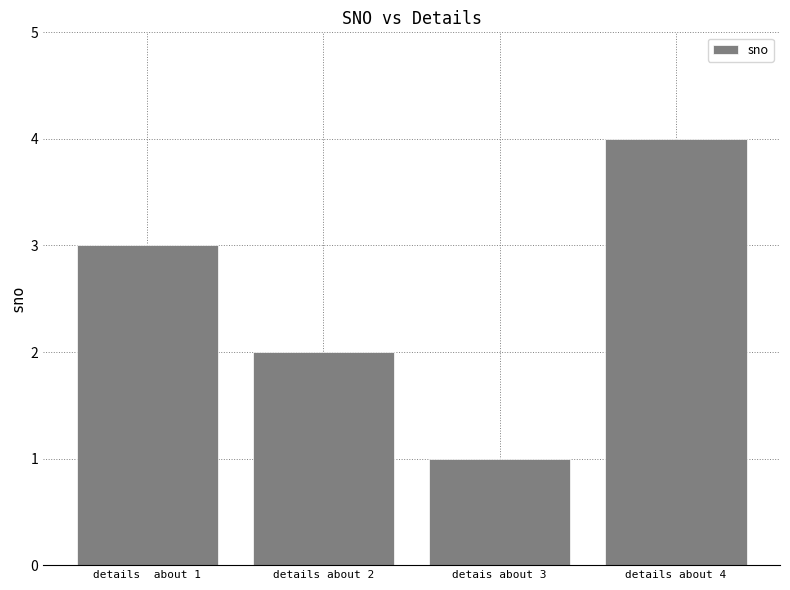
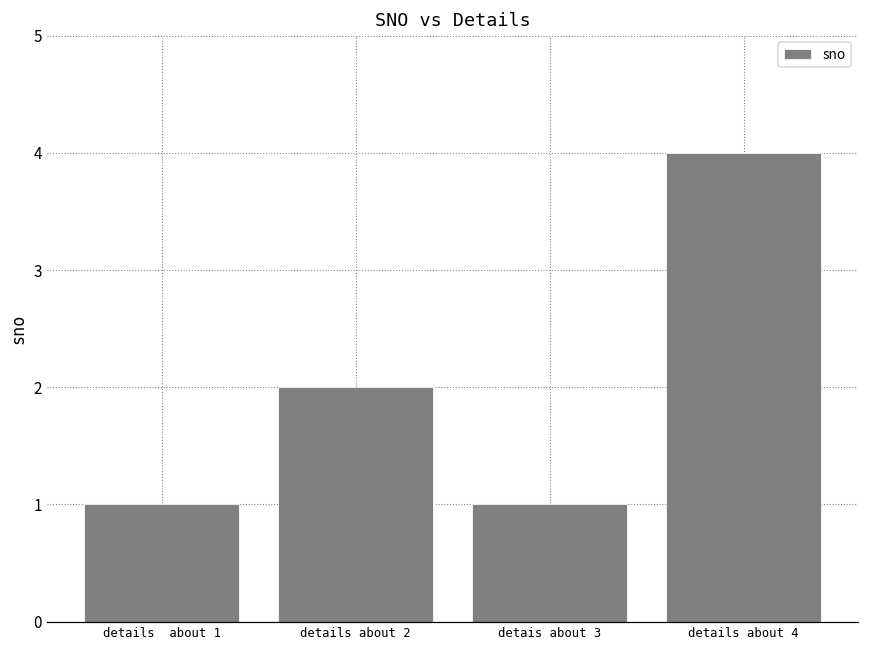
  {
-   "details about 1": 3,
+   "details about 1": 1,
    "details about 2": 2,
    "detais about 3": 1,
    "details about 4": 4
  }
